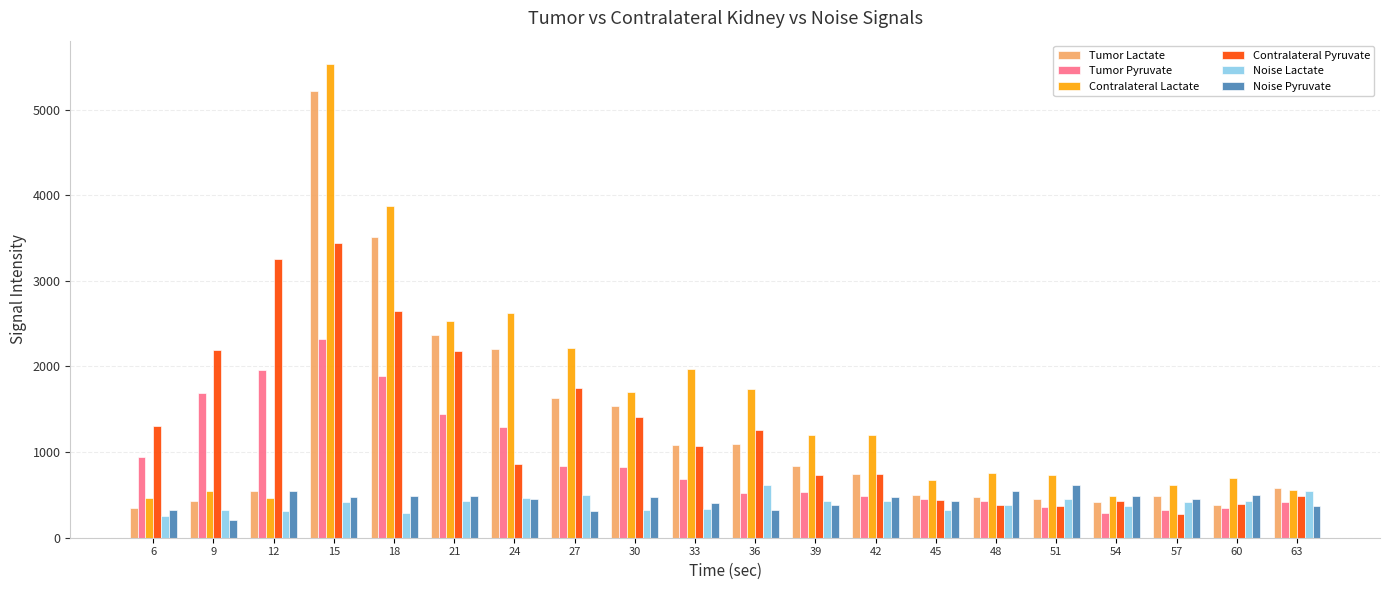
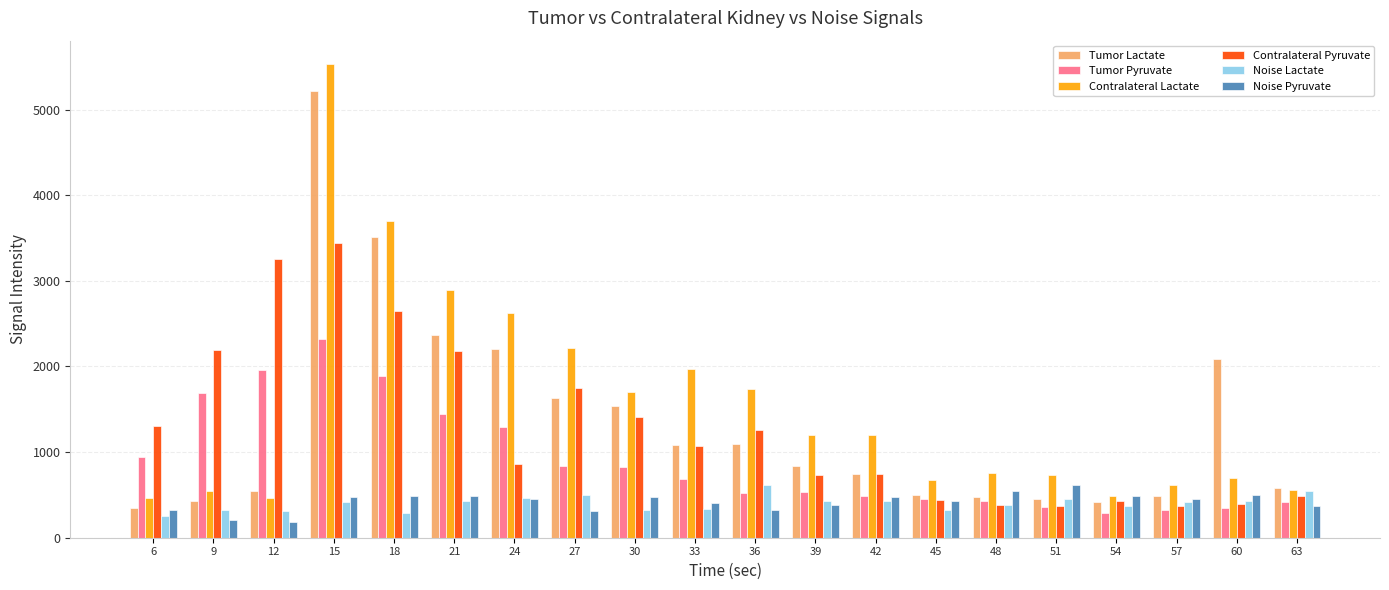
  {
    "Tumor Lactate": {
      "6": 300,
      "9": 400,
      "12": 500,
      "15": 5200,
      "18": 3500,
      "21": 2400,
      "24": 2200,
      "27": 1600,
      "30": 1500,
      "33": 1100,
      "36": 1100,
      "39": 800,
      "42": 700,
      "45": 500,
      "48": 500,
      "51": 500,
      "54": 400,
      "57": 500,
-     "60": 400,
+     "60": 2100,
      "63": 600
    },
    "Tumor Pyruvate": {
      "6": 900,
      "9": 1700,
      "12": 2000,
      "15": 2300,
      "18": 1900,
      "21": 1400,
      "24": 1300,
      "27": 800,
      "30": 800,
      "33": 700,
      "36": 500,
      "39": 500,
      "42": 500,
      "45": 500,
      "48": 400,
      "51": 400,
      "54": 300,
      "57": 300,
      "60": 300,
      "63": 400
    },
    "Contralateral Lactate": {
      "6": 500,
      "9": 500,
      "12": 500,
      "15": 5500,
-     "18": 3900,
-     "21": 2500,
+     "18": 3700,
+     "21": 2900,
      "24": 2600,
      "27": 2200,
      "30": 1700,
      "33": 2000,
      "36": 1700,
      "39": 1200,
      "42": 1200,
      "45": 700,
      "48": 800,
      "51": 700,
      "54": 500,
      "57": 600,
      "60": 700,
      "63": 600
    },
    "Contralateral Pyruvate": {
      "6": 1300,
      "9": 2200,
      "12": 3200,
      "15": 3400,
      "18": 2600,
      "21": 2200,
      "24": 900,
      "27": 1800,
      "30": 1400,
      "33": 1100,
      "36": 1300,
      "39": 700,
      "42": 700,
      "45": 400,
      "48": 400,
      "51": 400,
      "54": 400,
-     "57": 300,
+     "57": 400,
      "60": 400,
      "63": 500
    },
    "Noise Lactate": {
      "6": 300,
      "9": 300,
      "12": 300,
      "15": 400,
      "18": 300,
      "21": 400,
      "24": 500,
      "27": 500,
      "30": 300,
      "33": 300,
      "36": 600,
      "39": 400,
      "42": 400,
      "45": 300,
      "48": 400,
      "51": 500,
      "54": 400,
      "57": 400,
      "60": 400,
      "63": 600
    },
    "Noise Pyruvate": {
      "6": 300,
      "9": 200,
-     "12": 600,
+     "12": 200,
      "15": 500,
      "18": 500,
      "21": 500,
      "24": 500,
      "27": 300,
      "30": 500,
      "33": 400,
      "36": 300,
      "39": 400,
      "42": 500,
      "45": 400,
      "48": 500,
      "51": 600,
      "54": 500,
      "57": 500,
      "60": 500,
      "63": 400
    }
  }
